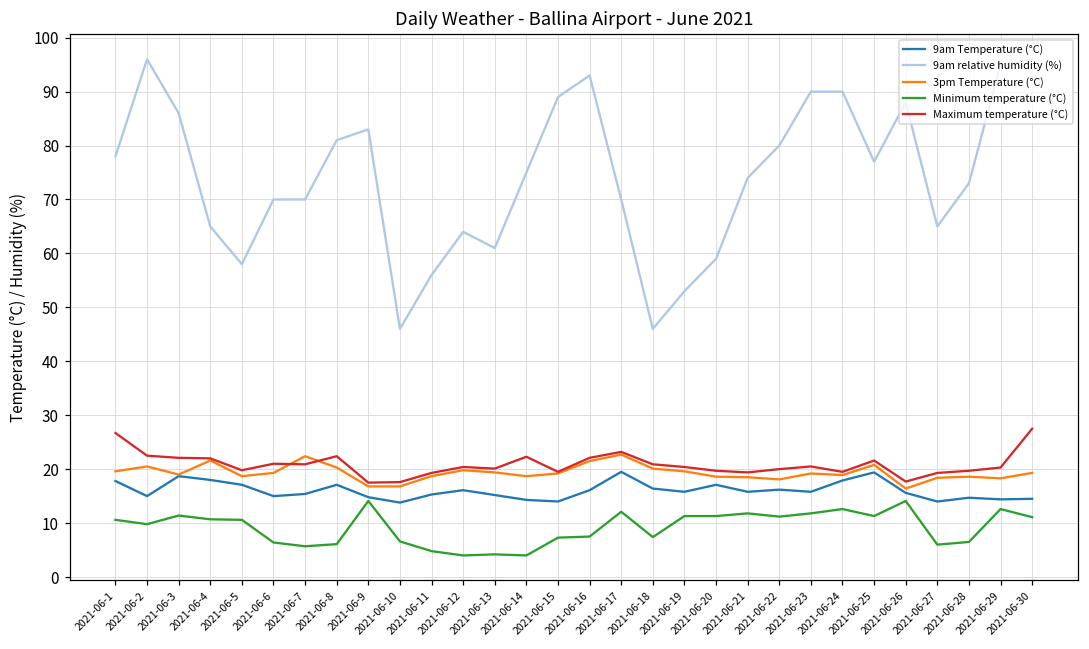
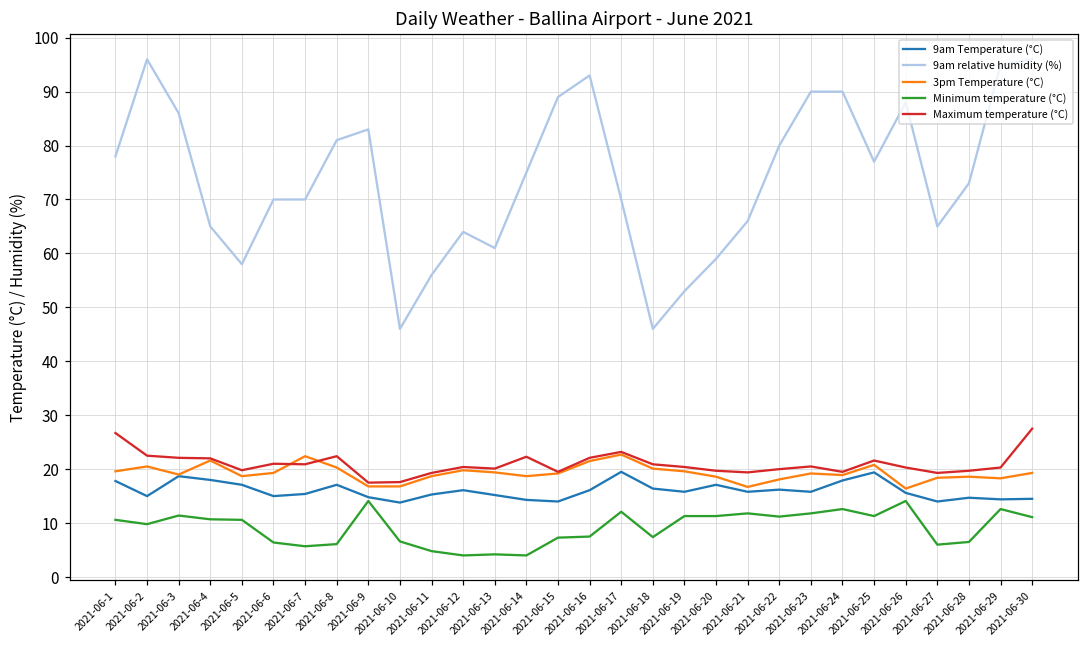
  {
    "9am Temperature (°C)": {
      "2021-06-1": 18,
      "2021-06-2": 15,
      "2021-06-4": 18,
      "2021-06-5": 17,
      "2021-06-6": 15,
      "2021-06-7": 15,
      "2021-06-8": 17,
      "2021-06-9": 15,
      "2021-06-10": 14,
      "2021-06-11": 15,
      "2021-06-12": 16,
      "2021-06-13": 15,
      "2021-06-14": 14,
      "2021-06-15": 14,
      "2021-06-16": 16,
      "2021-06-17": 20,
      "2021-06-18": 16,
      "2021-06-19": 16,
      "2021-06-20": 17,
      "2021-06-21": 16,
      "2021-06-22": 16,
      "2021-06-23": 16,
      "2021-06-24": 18,
      "2021-06-25": 19,
      "2021-06-26": 16,
      "2021-06-27": 14,
      "2021-06-28": 15,
      "2021-06-29": 14,
      "2021-06-30": 15
    },
    "9am relative humidity (%)": {
      "2021-06-1": 78,
      "2021-06-2": 96,
      "2021-06-3": 86,
      "2021-06-4": 65,
      "2021-06-5": 58,
      "2021-06-6": 70,
      "2021-06-7": 70,
      "2021-06-8": 81,
      "2021-06-9": 83,
      "2021-06-10": 46,
      "2021-06-11": 56,
      "2021-06-12": 64,
      "2021-06-13": 61,
      "2021-06-14": 75,
      "2021-06-15": 89,
      "2021-06-16": 93,
      "2021-06-17": 70,
      "2021-06-18": 46,
      "2021-06-19": 53,
      "2021-06-20": 59,
-     "2021-06-21": 74,
+     "2021-06-21": 66,
      "2021-06-22": 80,
      "2021-06-23": 90,
      "2021-06-24": 90,
      "2021-06-25": 77,
      "2021-06-27": 65,
      "2021-06-28": 73
    },
    "3pm Temperature (°C)": {
      "2021-06-1": 20,
      "2021-06-2": 21,
      "2021-06-5": 19,
      "2021-06-6": 19,
      "2021-06-7": 22,
      "2021-06-8": 20,
      "2021-06-9": 17,
      "2021-06-10": 17,
      "2021-06-11": 19,
      "2021-06-12": 20,
      "2021-06-13": 19,
      "2021-06-14": 19,
      "2021-06-16": 22,
      "2021-06-18": 20,
      "2021-06-19": 20,
      "2021-06-20": 19,
-     "2021-06-21": 19,
+     "2021-06-21": 17,
      "2021-06-22": 18,
      "2021-06-23": 19,
      "2021-06-24": 19,
      "2021-06-25": 21,
      "2021-06-26": 16,
      "2021-06-27": 18,
      "2021-06-28": 19,
      "2021-06-29": 18,
      "2021-06-30": 19
    },
    "Minimum temperature (°C)": {
      "2021-06-1": 11,
      "2021-06-2": 10,
      "2021-06-3": 11,
      "2021-06-4": 11,
      "2021-06-5": 11,
      "2021-06-6": 6,
      "2021-06-7": 6,
      "2021-06-8": 6,
      "2021-06-9": 14,
      "2021-06-10": 7,
      "2021-06-11": 5,
      "2021-06-12": 4,
      "2021-06-13": 4,
      "2021-06-14": 4,
      "2021-06-15": 7,
      "2021-06-16": 8,
      "2021-06-17": 12,
      "2021-06-18": 7,
      "2021-06-19": 11,
      "2021-06-20": 11,
      "2021-06-21": 12,
      "2021-06-22": 11,
      "2021-06-23": 12,
      "2021-06-24": 13,
      "2021-06-25": 11,
      "2021-06-26": 14,
      "2021-06-27": 6,
      "2021-06-28": 7,
      "2021-06-29": 13,
      "2021-06-30": 11
    },
    "Maximum temperature (°C)": {
      "2021-06-1": 27,
      "2021-06-2": 23,
      "2021-06-3": 22,
      "2021-06-5": 20,
      "2021-06-6": 21,
      "2021-06-7": 21,
      "2021-06-8": 22,
      "2021-06-9": 18,
      "2021-06-10": 18,
      "2021-06-11": 19,
      "2021-06-12": 20,
      "2021-06-13": 20,
      "2021-06-14": 22,
      "2021-06-16": 22,
      "2021-06-18": 21,
      "2021-06-19": 20,
      "2021-06-20": 20,
      "2021-06-21": 19,
      "2021-06-22": 20,
      "2021-06-23": 21,
      "2021-06-24": 20,
      "2021-06-25": 22,
-     "2021-06-26": 18,
+     "2021-06-26": 20,
      "2021-06-27": 19,
      "2021-06-28": 20,
      "2021-06-29": 20,
      "2021-06-30": 28
    }
  }
